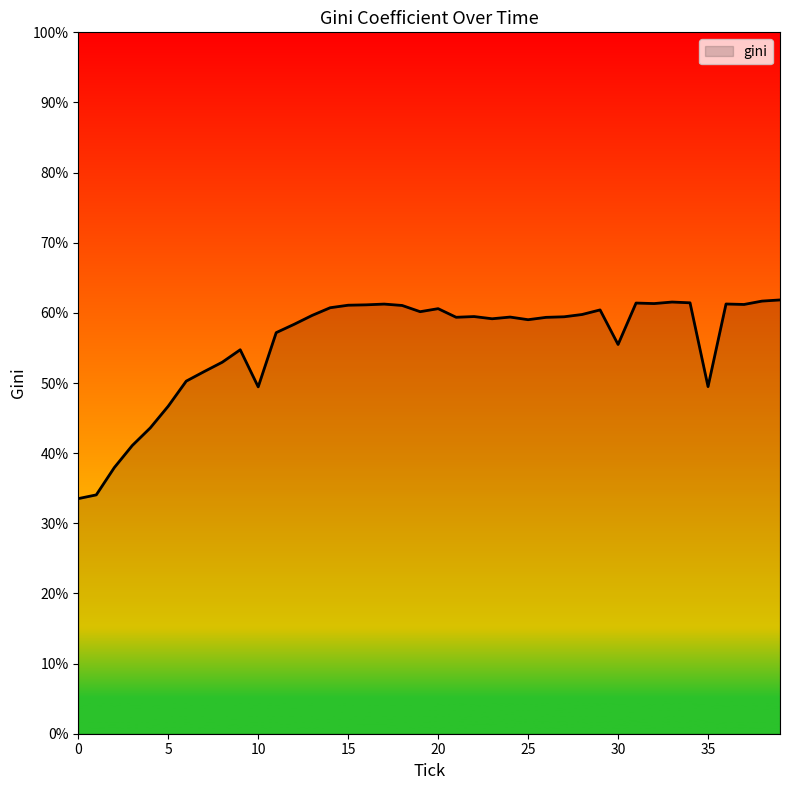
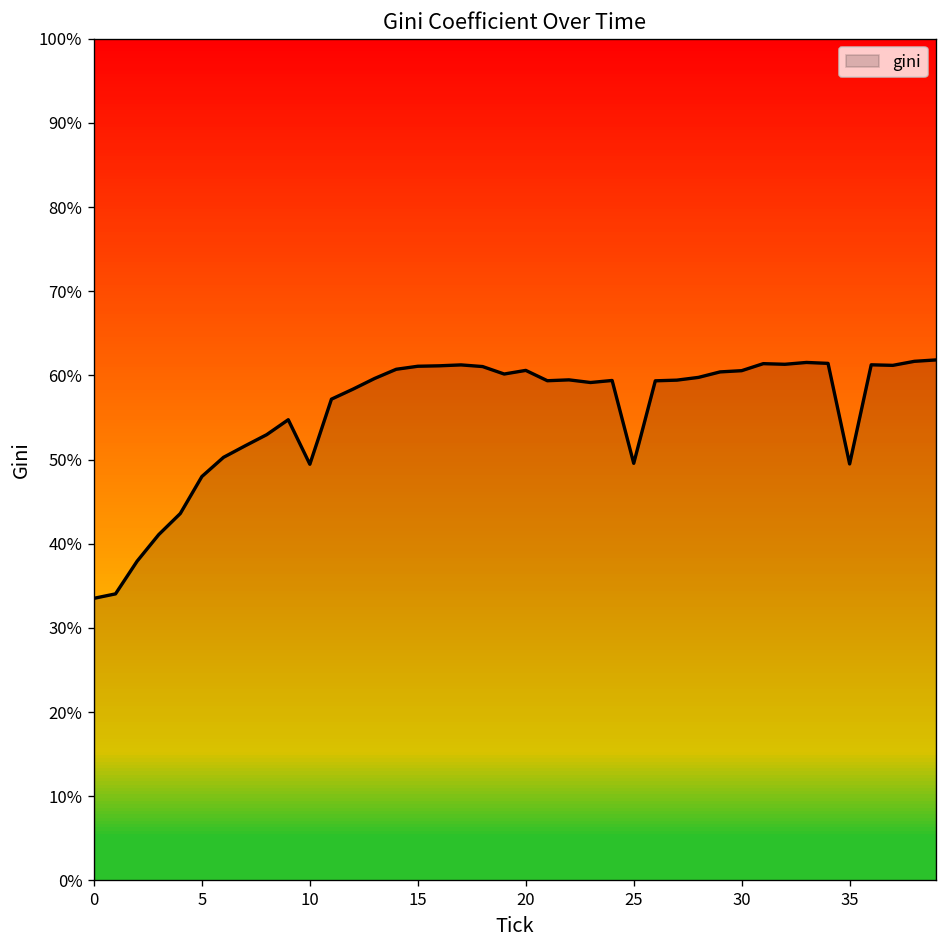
  {
    "0": "34%",
-   "5": "47%",
+   "5": "48%",
    "10": "49%",
    "15": "61%",
    "20": "61%",
-   "25": "59%",
-   "30": "55%",
+   "25": "50%",
+   "30": "61%",
    "35": "49%"
  }
